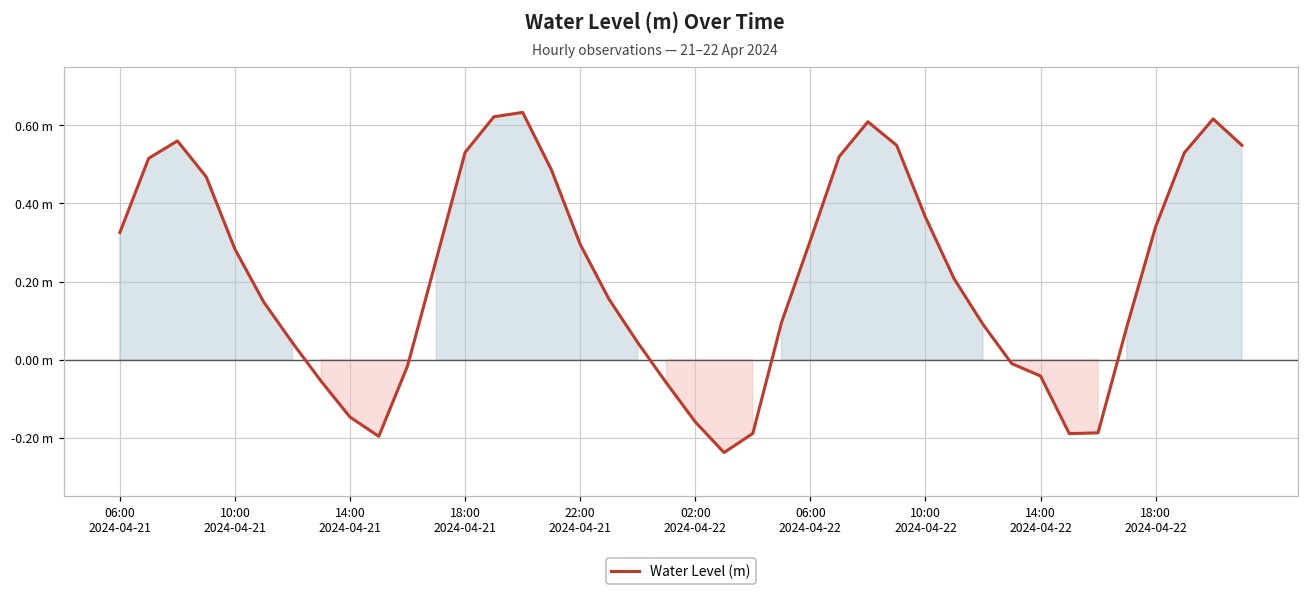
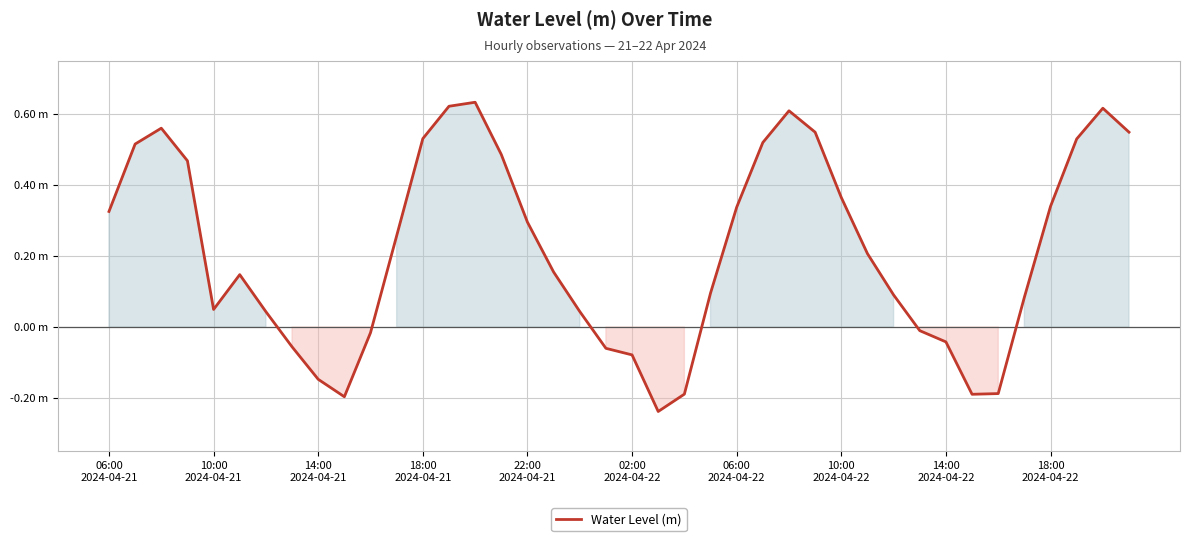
  {
    "06:00 2024-04-21": "0.33 m",
-   "10:00 2024-04-21": "0.28 m",
+   "10:00 2024-04-21": "0.05 m",
    "14:00 2024-04-21": "-0.15 m",
    "18:00 2024-04-21": "0.53 m",
    "22:00 2024-04-21": "0.30 m",
-   "02:00 2024-04-22": "-0.16 m",
-   "06:00 2024-04-22": "0.31 m",
+   "02:00 2024-04-22": "-0.08 m",
+   "06:00 2024-04-22": "0.34 m",
    "10:00 2024-04-22": "0.36 m",
    "14:00 2024-04-22": "-0.04 m",
    "18:00 2024-04-22": "0.34 m"
  }
